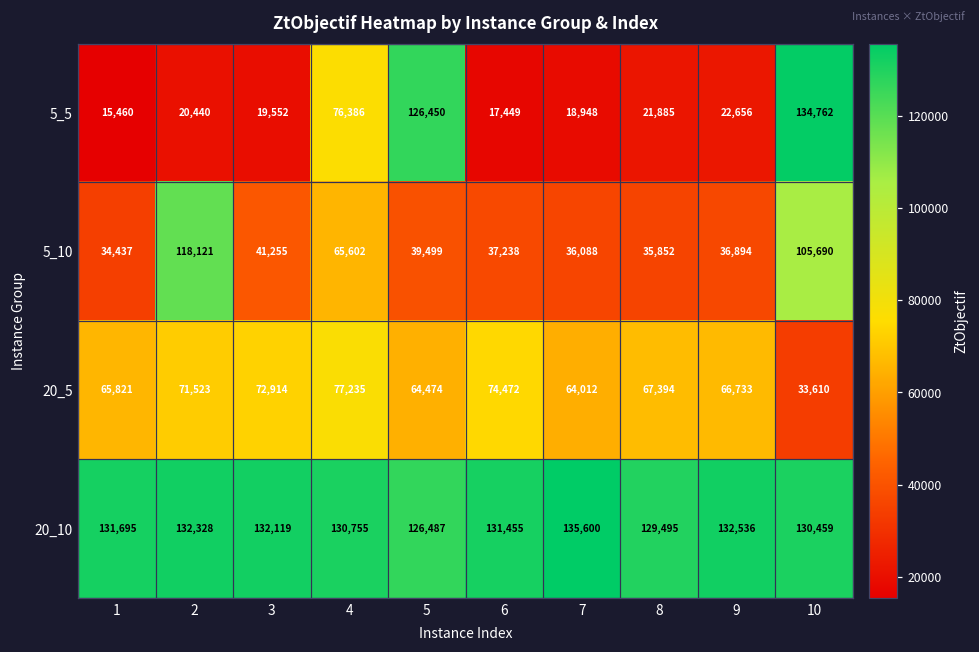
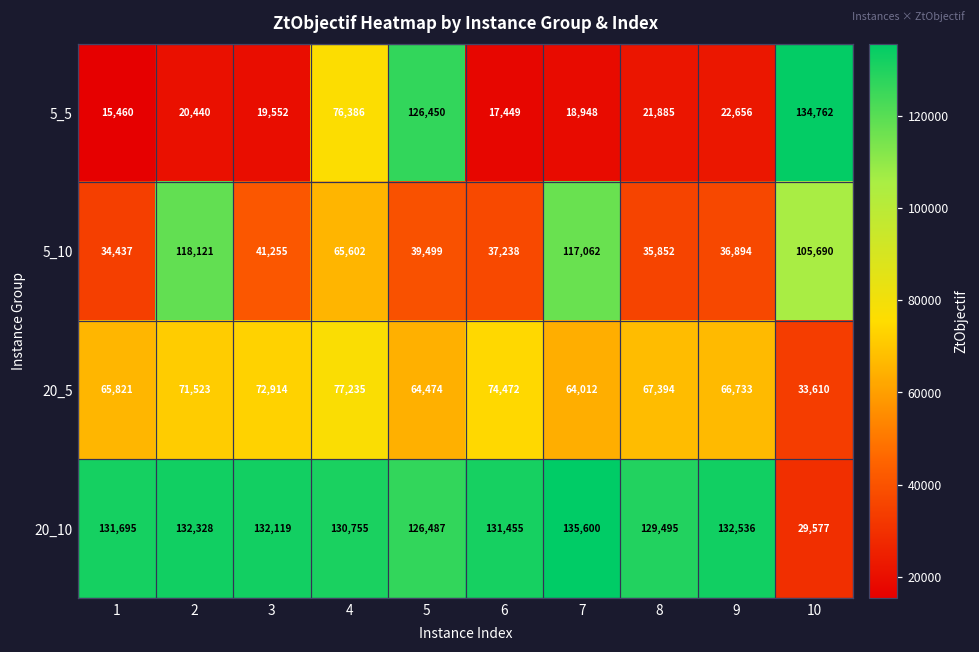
  {
    "5_5": {
      "1": "15,460",
      "2": "20,440",
      "3": "19,552",
      "4": "76,386",
      "5": "126,450",
      "6": "17,449",
      "7": "18,948",
      "8": "21,885",
      "9": "22,656",
      "10": "134,762"
    },
    "5_10": {
      "1": "34,437",
      "2": "118,121",
      "3": "41,255",
      "4": "65,602",
      "5": "39,499",
      "6": "37,238",
-     "7": "36,088",
+     "7": "117,062",
      "8": "35,852",
      "9": "36,894",
      "10": "105,690"
    },
    "20_5": {
      "1": "65,821",
      "2": "71,523",
      "3": "72,914",
      "4": "77,235",
      "5": "64,474",
      "6": "74,472",
      "7": "64,012",
      "8": "67,394",
      "9": "66,733",
      "10": "33,610"
    },
    "20_10": {
      "1": "131,695",
      "2": "132,328",
      "3": "132,119",
      "4": "130,755",
      "5": "126,487",
      "6": "131,455",
      "7": "135,600",
      "8": "129,495",
      "9": "132,536",
-     "10": "130,459"
+     "10": "29,577"
    }
  }
